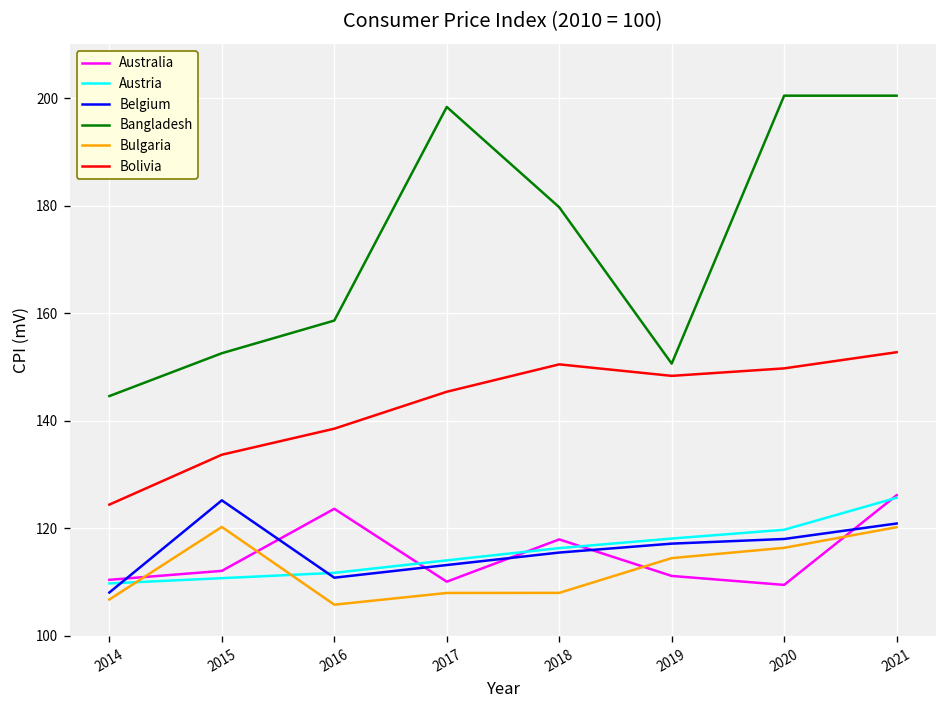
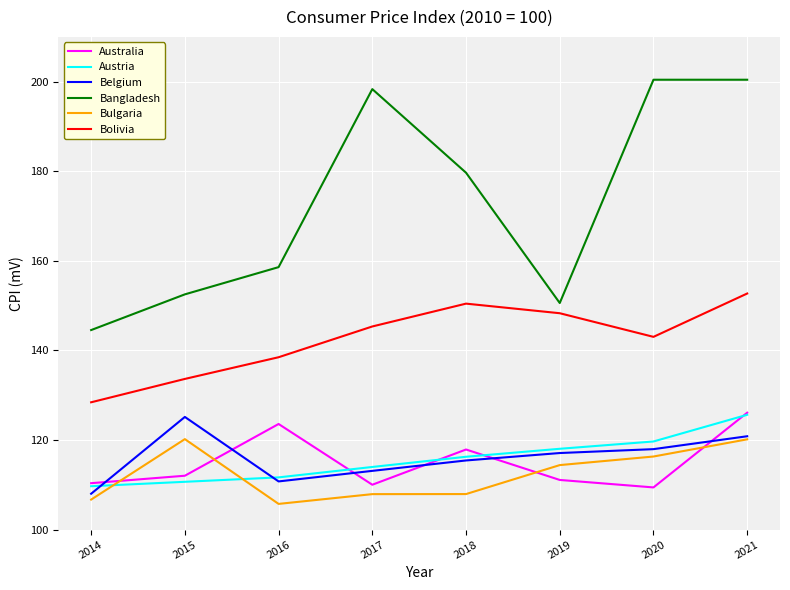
  {
    "Australia": {
      "2014": 110,
      "2015": 112,
      "2016": 124,
      "2017": 110,
      "2018": 118,
      "2019": 111,
      "2020": 109
    },
    "Austria": {
      "2014": 110,
      "2015": 111,
      "2016": 112,
      "2017": 114,
      "2018": 116,
      "2019": 118,
      "2020": 120
    },
    "Belgium": {
      "2014": 108,
      "2015": 125,
      "2016": 111,
      "2017": 113,
      "2018": 115,
      "2019": 117,
      "2020": 118,
      "2021": 121
    },
    "Bangladesh": {
      "2014": 145,
      "2015": 153,
      "2016": 159,
      "2017": 198,
      "2018": 180,
      "2019": 151,
      "2020": 200,
      "2021": 200
    },
    "Bulgaria": {
      "2014": 107,
      "2015": 120,
      "2016": 106,
      "2017": 108,
      "2018": 108,
      "2019": 114,
      "2020": 116,
      "2021": 120
    },
    "Bolivia": {
-     "2014": 124,
+     "2014": 128,
      "2015": 134,
      "2016": 138,
      "2017": 145,
      "2018": 150,
      "2019": 148,
-     "2020": 150,
+     "2020": 143,
      "2021": 153
    }
  }
